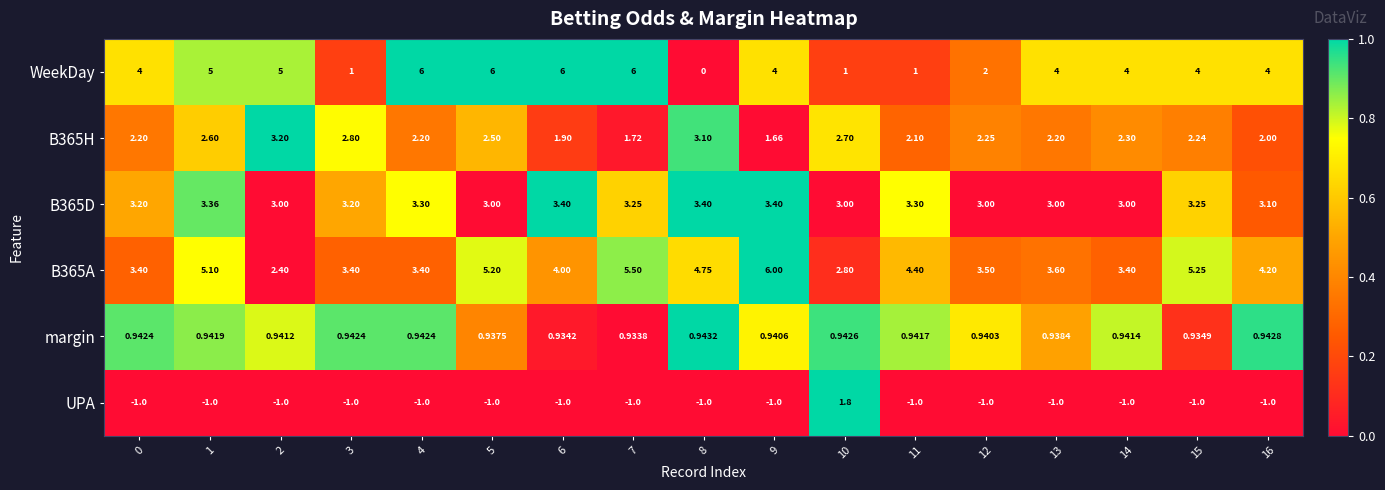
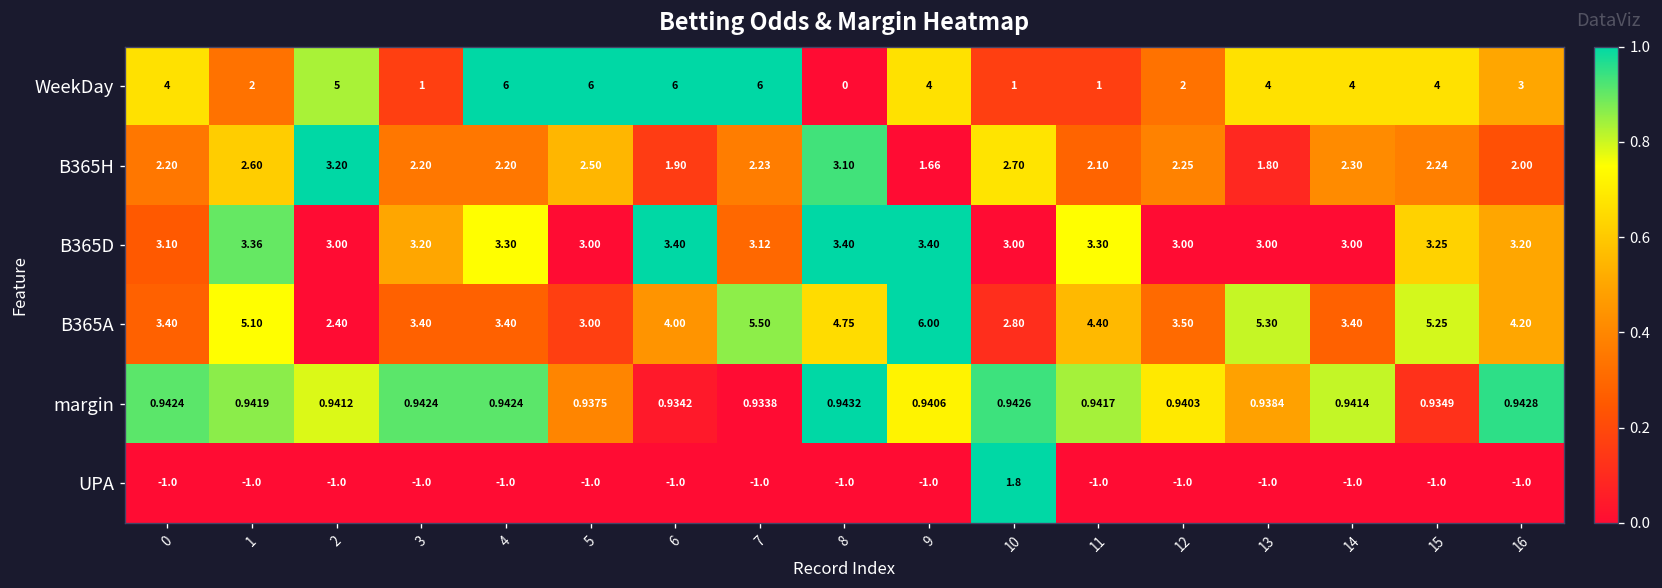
  {
    "WeekDay": {
      "0": 4,
-     "1": 5,
+     "1": 2,
      "2": 5,
      "3": 1,
      "4": 6,
      "5": 6,
      "6": 6,
      "7": 6,
      "8": 0,
      "9": 4,
      "10": 1,
      "11": 1,
      "12": 2,
      "13": 4,
      "14": 4,
      "15": 4,
-     "16": 4
+     "16": 3
    },
    "B365H": {
      "0": 2.20,
      "1": 2.60,
      "2": 3.20,
-     "3": 2.80,
+     "3": 2.20,
      "4": 2.20,
      "5": 2.50,
      "6": 1.90,
-     "7": 1.72,
+     "7": 2.23,
      "8": 3.10,
      "9": 1.66,
      "10": 2.70,
      "11": 2.10,
      "12": 2.25,
-     "13": 2.20,
+     "13": 1.80,
      "14": 2.30,
      "15": 2.24,
      "16": 2.00
    },
    "B365D": {
-     "0": 3.20,
+     "0": 3.10,
      "1": 3.36,
      "2": 3.00,
      "3": 3.20,
      "4": 3.30,
      "5": 3.00,
      "6": 3.40,
-     "7": 3.25,
+     "7": 3.12,
      "8": 3.40,
      "9": 3.40,
      "10": 3.00,
      "11": 3.30,
      "12": 3.00,
      "13": 3.00,
      "14": 3.00,
      "15": 3.25,
-     "16": 3.10
+     "16": 3.20
    },
    "B365A": {
      "0": 3.40,
      "1": 5.10,
      "2": 2.40,
      "3": 3.40,
      "4": 3.40,
-     "5": 5.20,
+     "5": 3.00,
      "6": 4.00,
      "7": 5.50,
      "8": 4.75,
      "9": 6.00,
      "10": 2.80,
      "11": 4.40,
      "12": 3.50,
-     "13": 3.60,
+     "13": 5.30,
      "14": 3.40,
      "15": 5.25,
      "16": 4.20
    },
    "margin": {
      "0": 0.9424,
      "1": 0.9419,
      "2": 0.9412,
      "3": 0.9424,
      "4": 0.9424,
      "5": 0.9375,
      "6": 0.9342,
      "7": 0.9338,
      "8": 0.9432,
      "9": 0.9406,
      "10": 0.9426,
      "11": 0.9417,
      "12": 0.9403,
      "13": 0.9384,
      "14": 0.9414,
      "15": 0.9349,
      "16": 0.9428
    },
    "UPA": {
      "0": -1.0,
      "1": -1.0,
      "2": -1.0,
      "3": -1.0,
      "4": -1.0,
      "5": -1.0,
      "6": -1.0,
      "7": -1.0,
      "8": -1.0,
      "9": -1.0,
      "10": 1.8,
      "11": -1.0,
      "12": -1.0,
      "13": -1.0,
      "14": -1.0,
      "15": -1.0,
      "16": -1.0
    }
  }
